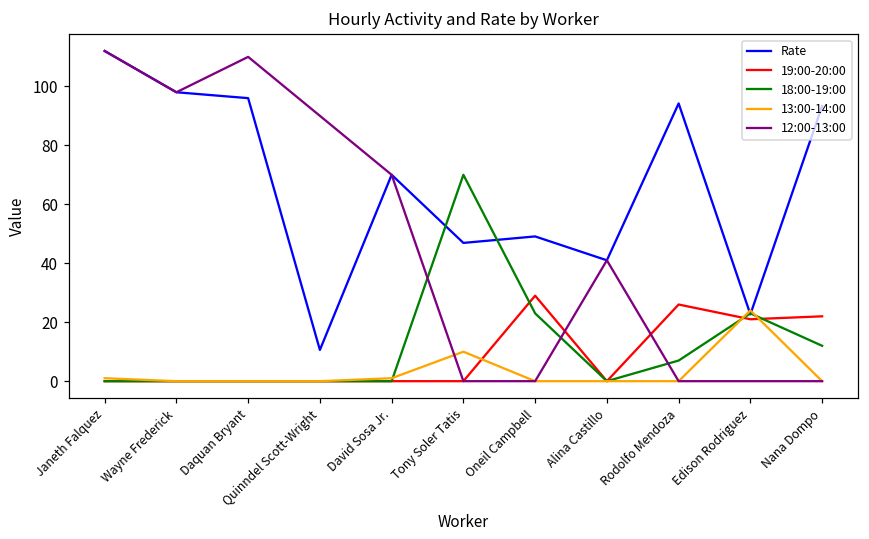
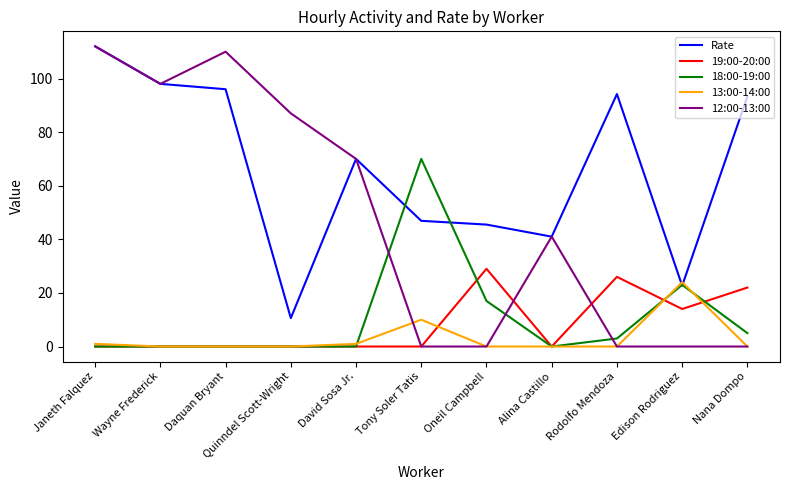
  {
    "Rate": {
      "Daquan Bryant": 96,
      "Quinndel Scott-Wright": 11,
      "Tony Soler Tatis": 47,
-     "Oneil Campbell": 49,
+     "Oneil Campbell": 46,
      "Rodolfo Mendoza": 94
    },
    "19:00-20:00": {
      "Oneil Campbell": 29,
      "Rodolfo Mendoza": 26,
-     "Edison Rodriguez": 21,
+     "Edison Rodriguez": 14,
      "Nana Dompo": 22
    },
    "18:00-19:00": {
      "Tony Soler Tatis": 70,
-     "Oneil Campbell": 23,
-     "Rodolfo Mendoza": 7,
-     "Nana Dompo": 12
+     "Oneil Campbell": 17,
+     "Rodolfo Mendoza": 3,
+     "Nana Dompo": 5
    },
    "13:00-14:00": {
      "Janeth Falquez": 1,
      "David Sosa Jr.": 1,
      "Tony Soler Tatis": 10,
      "Edison Rodriguez": 24
    },
    "12:00-13:00": {
      "Daquan Bryant": 110,
-     "Quinndel Scott-Wright": 90,
+     "Quinndel Scott-Wright": 87,
      "Edison Rodriguez": 0
    }
  }
